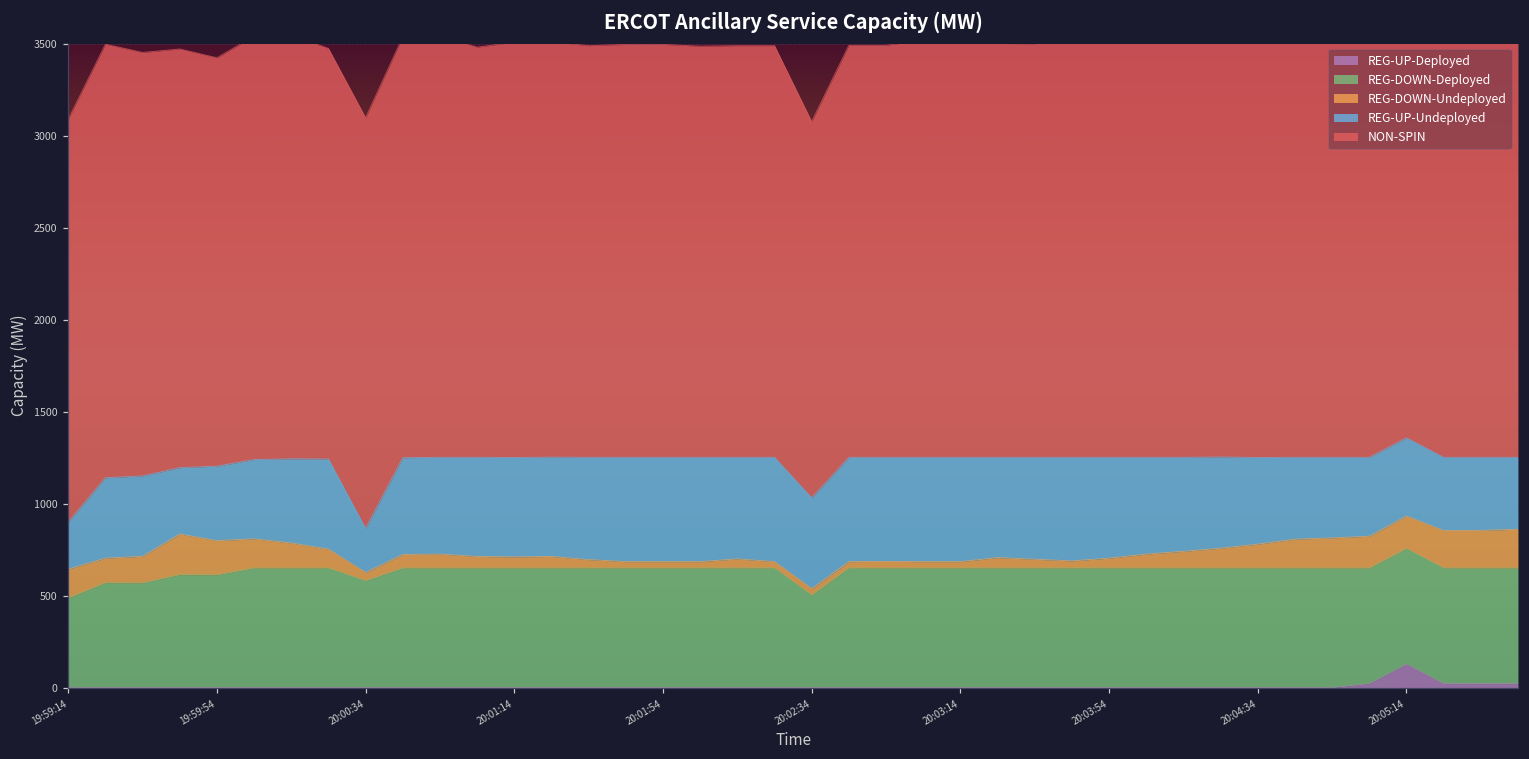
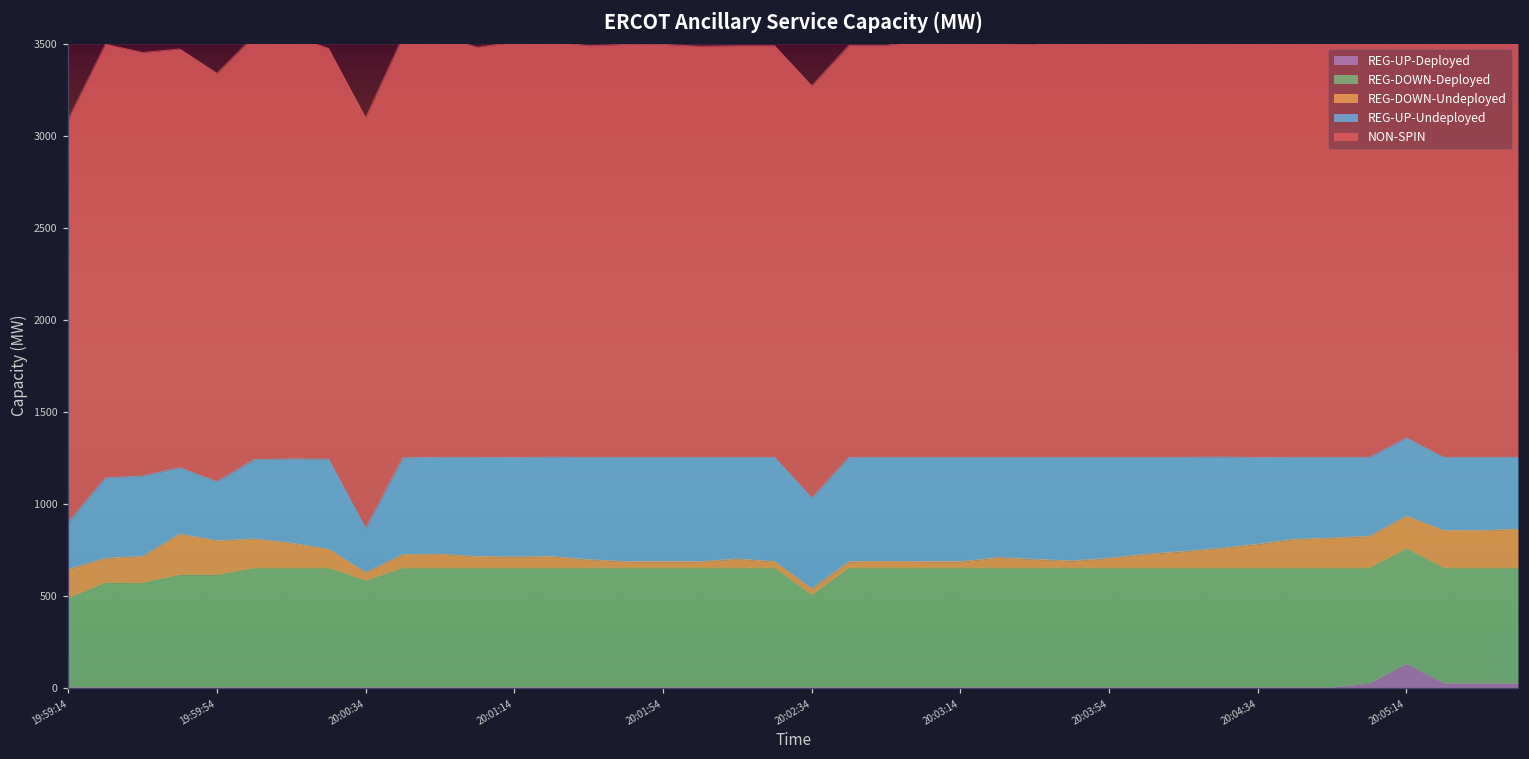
  {
    "REG-UP-Deployed": {
      "19:59:14": 0,
      "19:59:54": 0,
      "20:00:34": 0,
      "20:01:14": 0,
      "20:01:54": 0,
      "20:02:34": 0,
      "20:03:14": 0,
      "20:03:54": 0,
      "20:04:34": 0,
      "20:05:14": 130
    },
    "REG-DOWN-Deployed": {
      "19:59:14": 490,
      "19:59:54": 610,
      "20:00:34": 580,
      "20:01:14": 650,
      "20:01:54": 650,
      "20:02:34": 500,
      "20:03:14": 650,
      "20:03:54": 650,
      "20:04:34": 650,
      "20:05:14": 630
    },
    "REG-DOWN-Undeployed": {
      "19:59:14": 160,
      "19:59:54": 190,
      "20:00:34": 50,
      "20:01:14": 60,
      "20:01:54": 40,
      "20:02:34": 40,
      "20:03:14": 40,
      "20:03:54": 50,
      "20:04:34": 130,
      "20:05:14": 180
    },
    "REG-UP-Undeployed": {
      "19:59:14": 260,
-     "19:59:54": 410,
+     "19:59:54": 320,
      "20:00:34": 240,
      "20:01:14": 540,
      "20:01:54": 570,
      "20:02:34": 490,
      "20:03:14": 570,
      "20:03:54": 550,
      "20:04:34": 470,
      "20:05:14": 430
    },
    "NON-SPIN": {
      "19:59:14": 2190,
      "19:59:54": 2220,
      "20:00:34": 2230,
      "20:01:14": 2260,
      "20:01:54": 2250,
-     "20:02:34": 2050
+     "20:02:34": 2240
    }
  }
